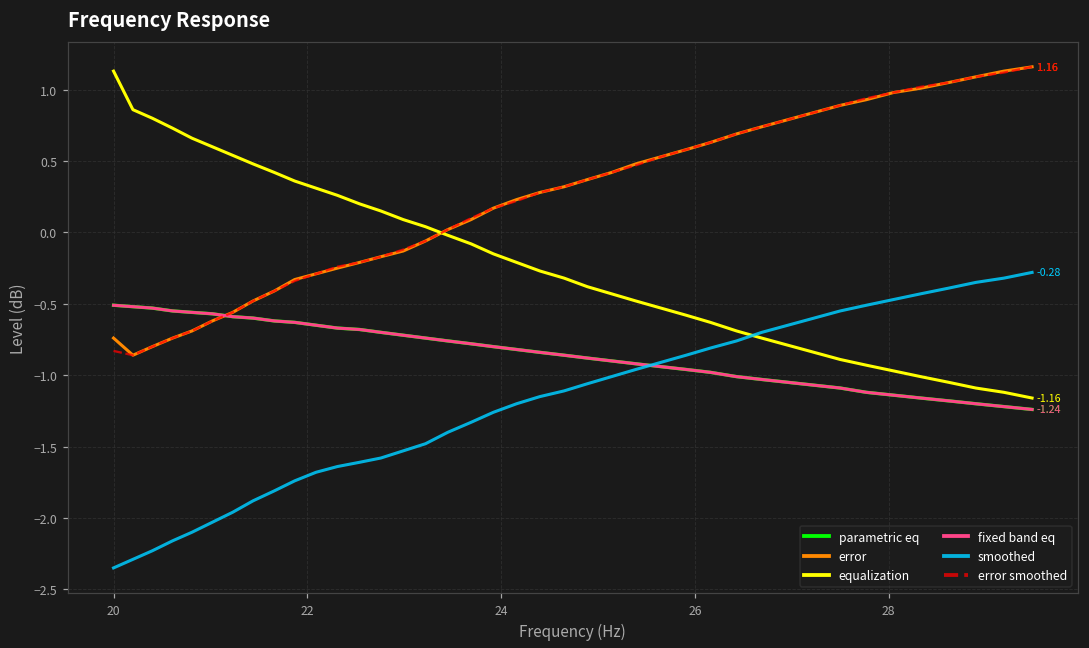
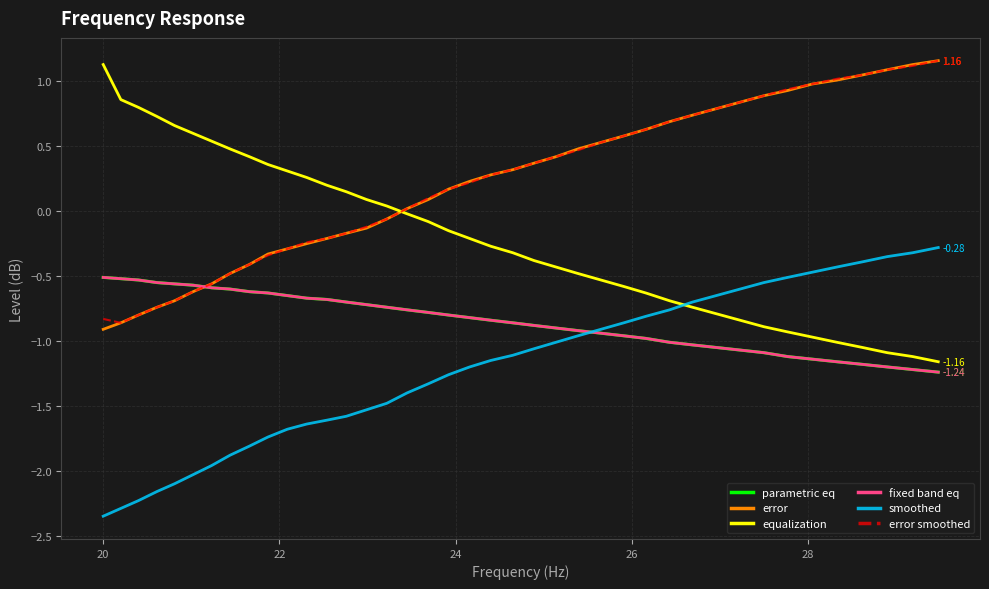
  {
    "fixed band eq": {
      "20": -0.51
    },
    "error": {
-     "20": -0.74
+     "20": -0.91
    },
    "equalization": {
      "20": 1.13
    },
    "smoothed": {
      "20": -2.35
    },
    "error smoothed": {
      "20": -0.83
    }
  }
